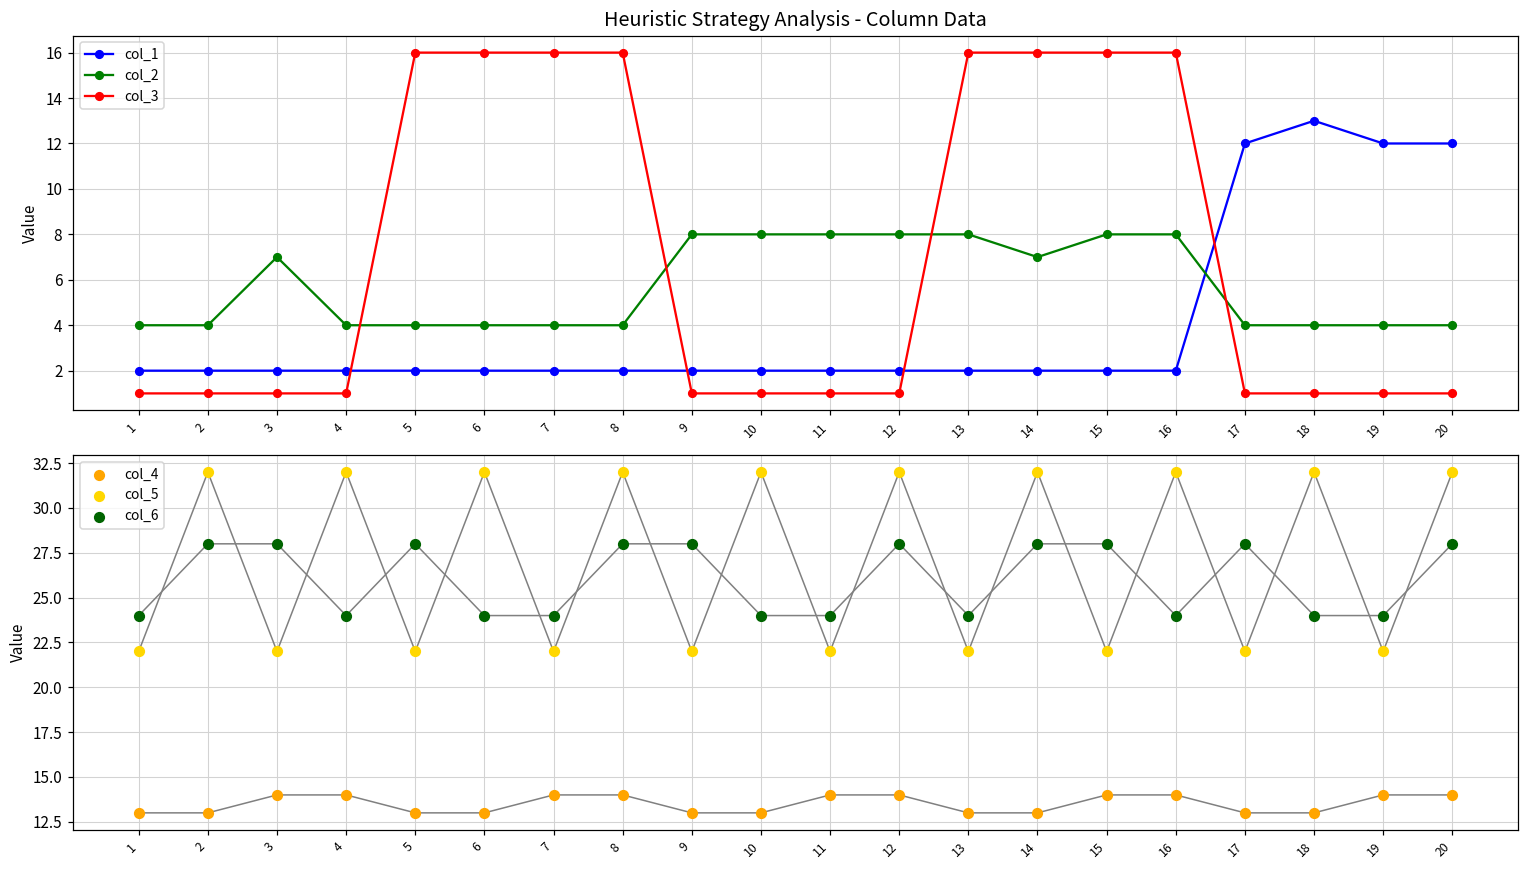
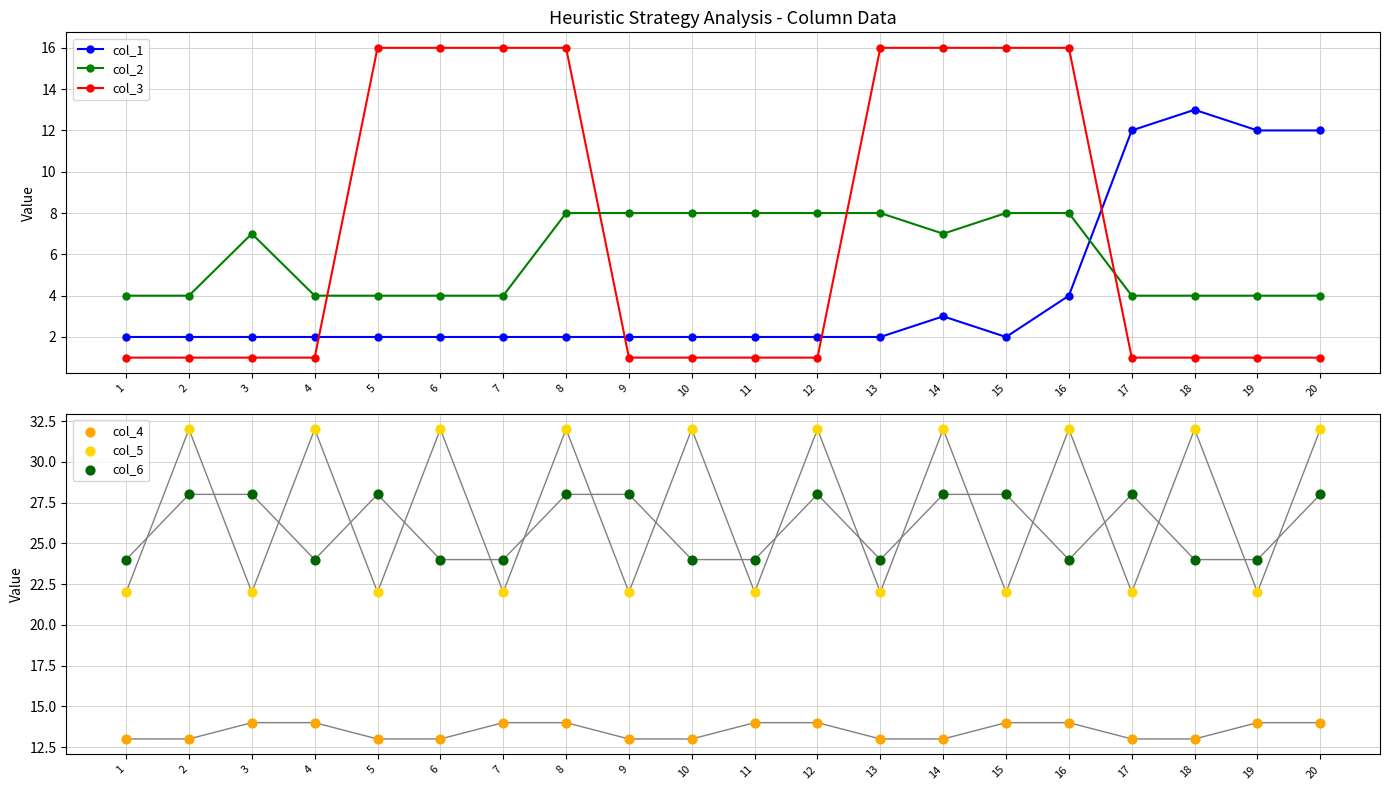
  {
    "Heuristic Strategy Analysis - Column Data": {
      "col_1": {
        "1": 2,
        "2": 2,
        "3": 2,
        "4": 2,
        "5": 2,
        "6": 2,
        "7": 2,
        "8": 2,
        "9": 2,
        "10": 2,
        "11": 2,
        "12": 2,
        "13": 2,
-       "14": 2,
+       "14": 3,
        "15": 2,
-       "16": 2,
+       "16": 4,
        "17": 12,
        "18": 13,
        "19": 12,
        "20": 12
      },
      "col_2": {
        "1": 4,
        "2": 4,
        "3": 7,
        "4": 4,
        "5": 4,
        "6": 4,
        "7": 4,
-       "8": 4,
+       "8": 8,
        "9": 8,
        "10": 8,
        "11": 8,
        "12": 8,
        "13": 8,
        "14": 7,
        "15": 8,
        "16": 8,
        "17": 4,
        "18": 4,
        "19": 4,
        "20": 4
      },
      "col_3": {
        "1": 1,
        "2": 1,
        "3": 1,
        "4": 1,
        "5": 16,
        "6": 16,
        "7": 16,
        "8": 16,
        "9": 1,
        "10": 1,
        "11": 1,
        "12": 1,
        "13": 16,
        "14": 16,
        "15": 16,
        "16": 16,
        "17": 1,
        "18": 1,
        "19": 1,
        "20": 1
      }
    }
  }
